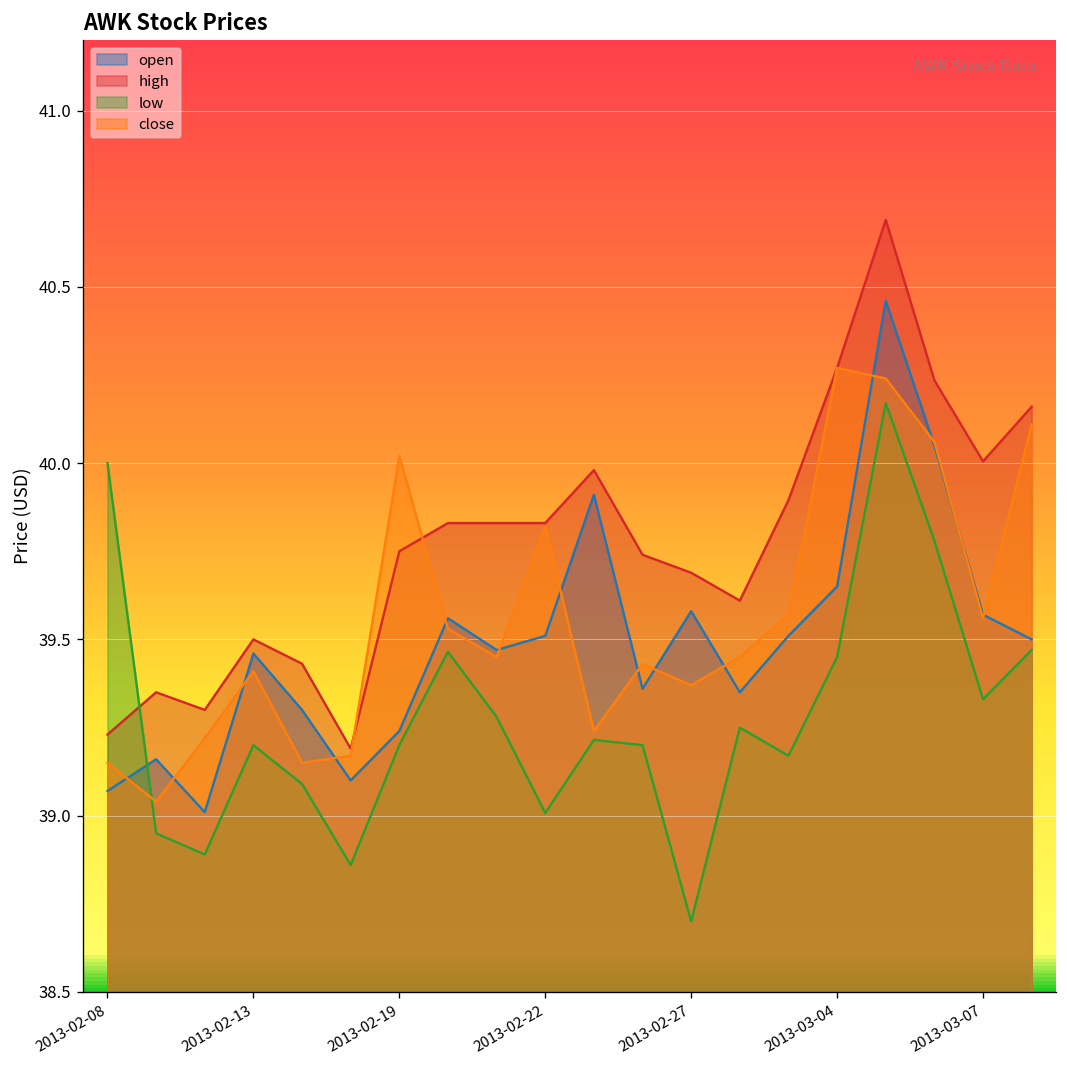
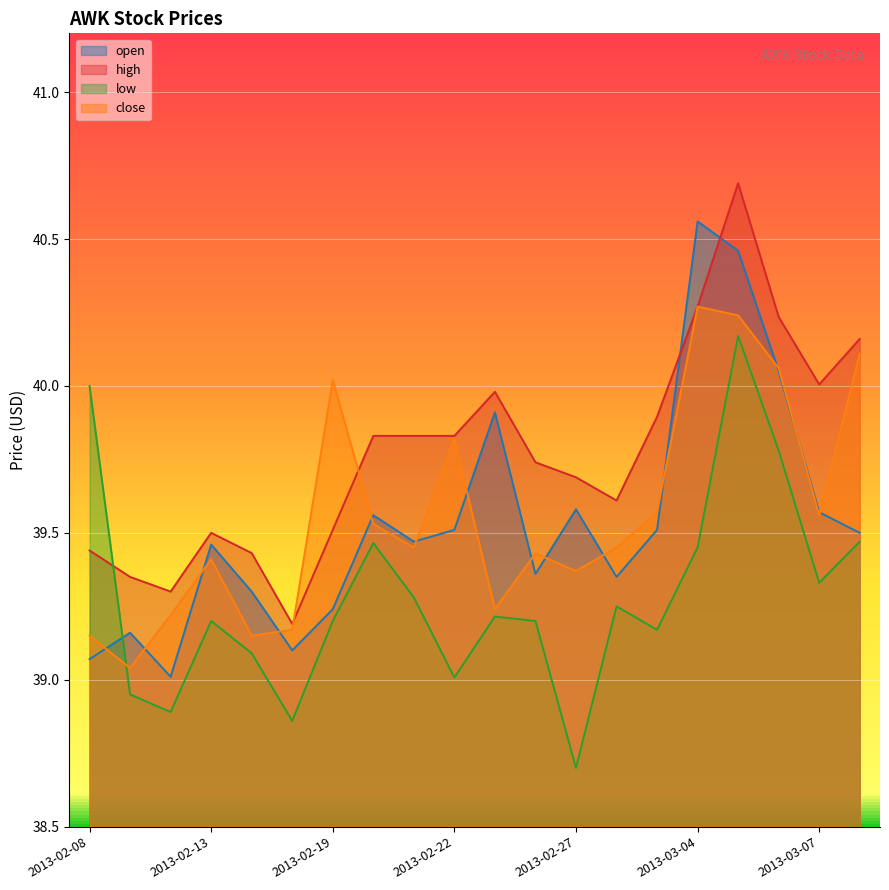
  {
    "open": {
      "2013-02-08": 39.07,
      "2013-02-13": 39.46,
      "2013-02-19": 39.24,
      "2013-02-22": 39.51,
      "2013-02-27": 39.58,
-     "2013-03-04": 39.65,
+     "2013-03-04": 40.56,
      "2013-03-07": 39.57
    },
    "high": {
-     "2013-02-08": 39.23,
+     "2013-02-08": 39.44,
      "2013-02-13": 39.50,
-     "2013-02-19": 39.75,
+     "2013-02-19": 39.51,
      "2013-02-22": 39.83,
      "2013-02-27": 39.69,
      "2013-03-07": 40.01
    },
    "low": {
      "2013-02-08": 40.00,
      "2013-02-13": 39.20,
      "2013-02-19": 39.20,
      "2013-02-22": 39.01,
      "2013-02-27": 38.70,
      "2013-03-04": 39.45,
      "2013-03-07": 39.33
    },
    "close": {
      "2013-02-08": 39.15,
      "2013-02-13": 39.41,
      "2013-02-19": 40.02,
      "2013-02-22": 39.82,
      "2013-02-27": 39.37,
      "2013-03-07": 39.56
    }
  }
